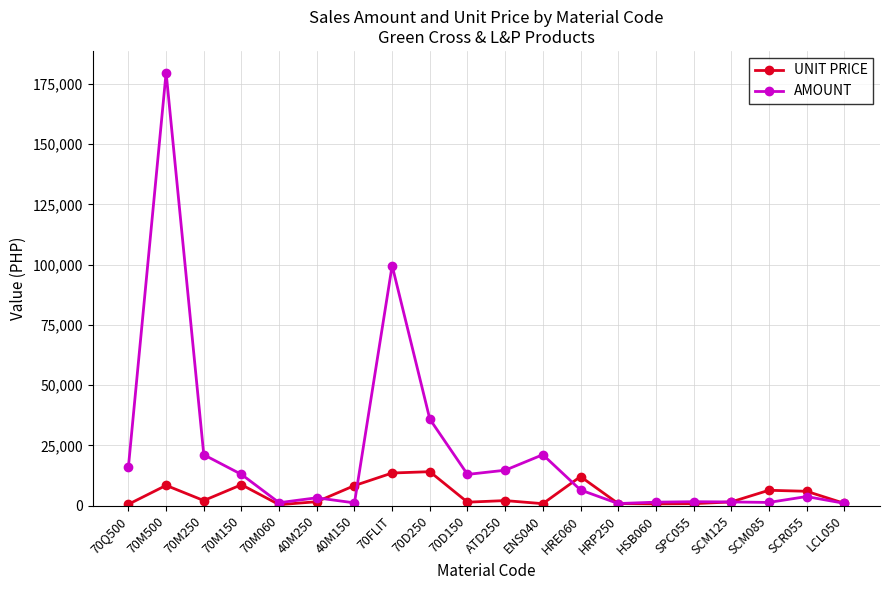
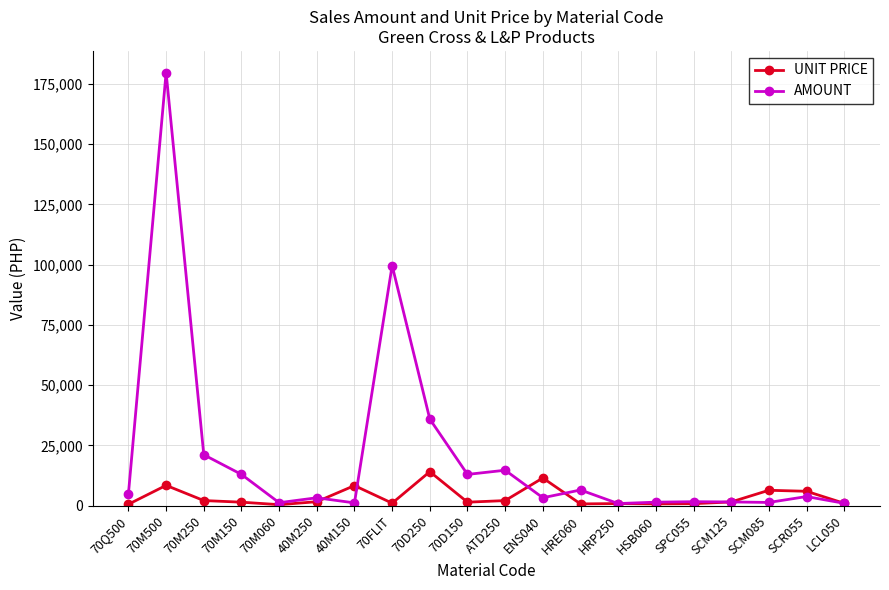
  {
    "UNIT PRICE": {
      "70Q500": "1,000",
      "70M500": "8,000",
      "70M250": "2,000",
-     "70M150": "9,000",
+     "70M150": "1,000",
      "40M250": "2,000",
      "40M150": "8,000",
-     "70FLIT": "14,000",
+     "70FLIT": "1,000",
      "70D250": "14,000",
      "70D150": "1,000",
      "ATD250": "2,000",
-     "ENS040": "1,000",
-     "HRE060": "12,000",
+     "ENS040": "11,000",
+     "HRE060": "1,000",
      "SCM085": "6,000",
      "SCR055": "6,000"
    },
    "AMOUNT": {
-     "70Q500": "16,000",
+     "70Q500": "5,000",
      "70M500": "180,000",
      "70M250": "21,000",
      "70M150": "13,000",
      "40M250": "3,000",
      "40M150": "1,000",
      "70FLIT": "100,000",
      "70D250": "36,000",
      "70D150": "13,000",
      "ATD250": "15,000",
-     "ENS040": "21,000",
+     "ENS040": "3,000",
      "HRE060": "7,000",
      "SCM085": "1,000",
      "SCR055": "4,000"
    }
  }
